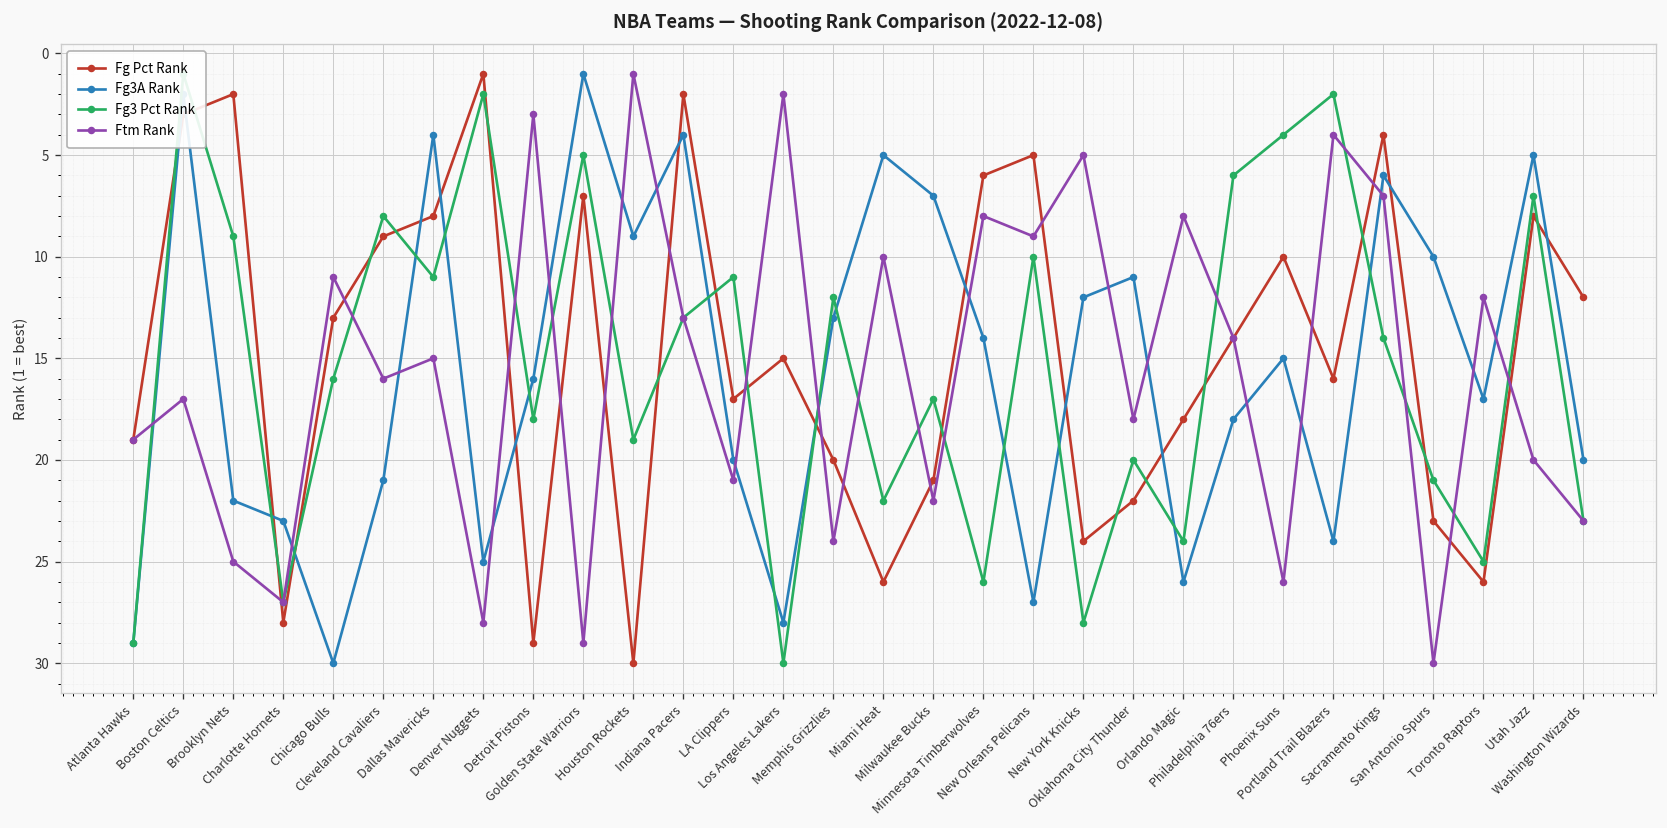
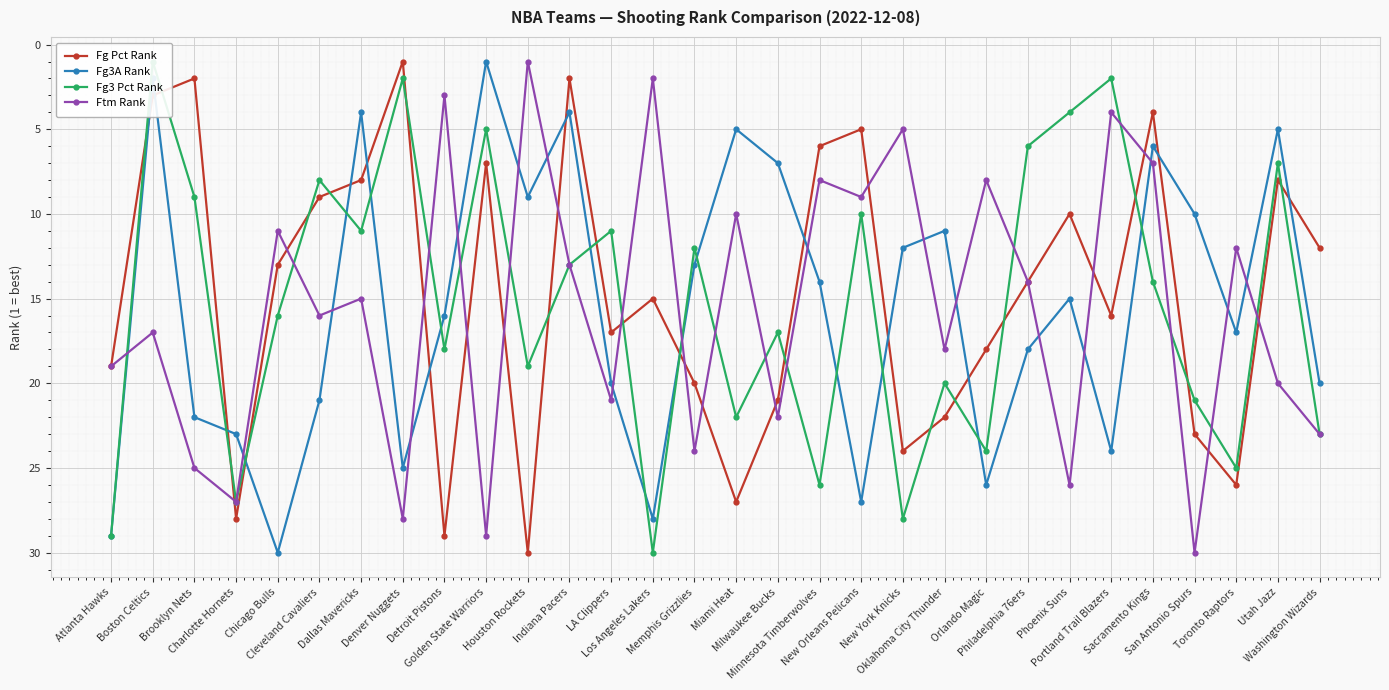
  {
    "Fg Pct Rank": {
      "Brooklyn Nets": 2,
      "Charlotte Hornets": 28,
      "Chicago Bulls": 13,
      "Cleveland Cavaliers": 9,
      "Dallas Mavericks": 8,
      "Denver Nuggets": 1,
      "Detroit Pistons": 29,
      "Golden State Warriors": 7,
      "Houston Rockets": 30,
      "Indiana Pacers": 2,
      "LA Clippers": 17,
      "Los Angeles Lakers": 15,
      "Memphis Grizzlies": 20,
-     "Miami Heat": 26,
+     "Miami Heat": 27,
      "Milwaukee Bucks": 21,
      "Minnesota Timberwolves": 6,
      "New Orleans Pelicans": 5,
      "New York Knicks": 24,
      "Oklahoma City Thunder": 22,
      "Orlando Magic": 18,
      "Phoenix Suns": 10,
      "Portland Trail Blazers": 16,
      "Sacramento Kings": 4,
      "San Antonio Spurs": 23,
      "Toronto Raptors": 26,
      "Utah Jazz": 8,
      "Washington Wizards": 12
    },
    "Fg3A Rank": {
      "Brooklyn Nets": 22,
      "Charlotte Hornets": 23,
      "Chicago Bulls": 30,
      "Cleveland Cavaliers": 21,
      "Dallas Mavericks": 4,
      "Denver Nuggets": 25,
      "Detroit Pistons": 16,
      "Golden State Warriors": 1,
      "Houston Rockets": 9,
      "Indiana Pacers": 4,
      "LA Clippers": 20,
      "Los Angeles Lakers": 28,
      "Memphis Grizzlies": 13,
      "Miami Heat": 5,
      "Milwaukee Bucks": 7,
      "Minnesota Timberwolves": 14,
      "New Orleans Pelicans": 27,
      "New York Knicks": 12,
      "Oklahoma City Thunder": 11,
      "Orlando Magic": 26,
      "Philadelphia 76ers": 18,
      "Phoenix Suns": 15,
      "Portland Trail Blazers": 24,
      "Sacramento Kings": 6,
      "San Antonio Spurs": 10,
      "Toronto Raptors": 17,
      "Utah Jazz": 5,
      "Washington Wizards": 20
    },
    "Fg3 Pct Rank": {
      "Brooklyn Nets": 9,
      "Chicago Bulls": 16,
      "Cleveland Cavaliers": 8,
      "Dallas Mavericks": 11,
      "Denver Nuggets": 2,
      "Detroit Pistons": 18,
      "Golden State Warriors": 5,
      "Houston Rockets": 19,
      "LA Clippers": 11,
      "Los Angeles Lakers": 30,
      "Memphis Grizzlies": 12,
      "Miami Heat": 22,
      "Milwaukee Bucks": 17,
      "Minnesota Timberwolves": 26,
      "New Orleans Pelicans": 10,
      "New York Knicks": 28,
      "Oklahoma City Thunder": 20,
      "Orlando Magic": 24,
      "Philadelphia 76ers": 6,
      "Phoenix Suns": 4,
      "Portland Trail Blazers": 2,
      "Sacramento Kings": 14,
      "San Antonio Spurs": 21,
      "Toronto Raptors": 25,
      "Utah Jazz": 7
    },
    "Ftm Rank": {
      "Boston Celtics": 17,
      "Brooklyn Nets": 25,
      "Chicago Bulls": 11,
      "Cleveland Cavaliers": 16,
      "Dallas Mavericks": 15,
      "Denver Nuggets": 28,
      "Detroit Pistons": 3,
      "Golden State Warriors": 29,
      "Houston Rockets": 1,
      "LA Clippers": 21,
      "Los Angeles Lakers": 2,
      "Memphis Grizzlies": 24,
      "Miami Heat": 10,
      "Milwaukee Bucks": 22,
      "Minnesota Timberwolves": 8,
      "New Orleans Pelicans": 9,
      "New York Knicks": 5,
      "Oklahoma City Thunder": 18,
      "Orlando Magic": 8,
      "Phoenix Suns": 26,
      "Portland Trail Blazers": 4,
      "Sacramento Kings": 7,
      "San Antonio Spurs": 30,
      "Toronto Raptors": 12,
      "Utah Jazz": 20
    }
  }
